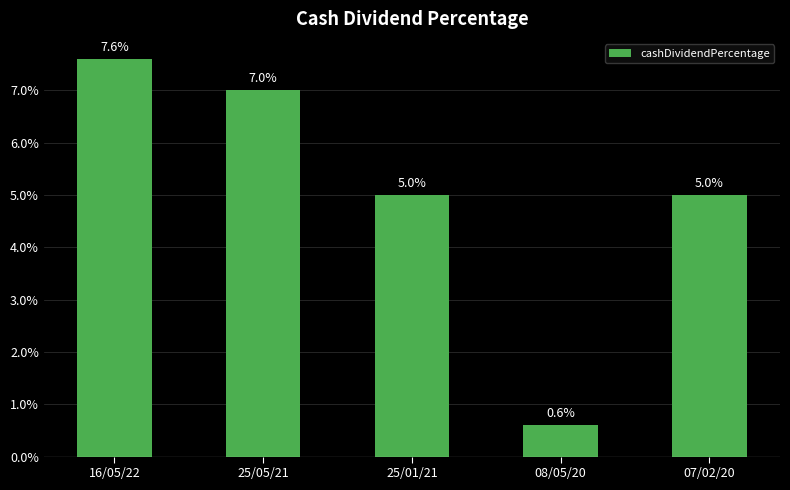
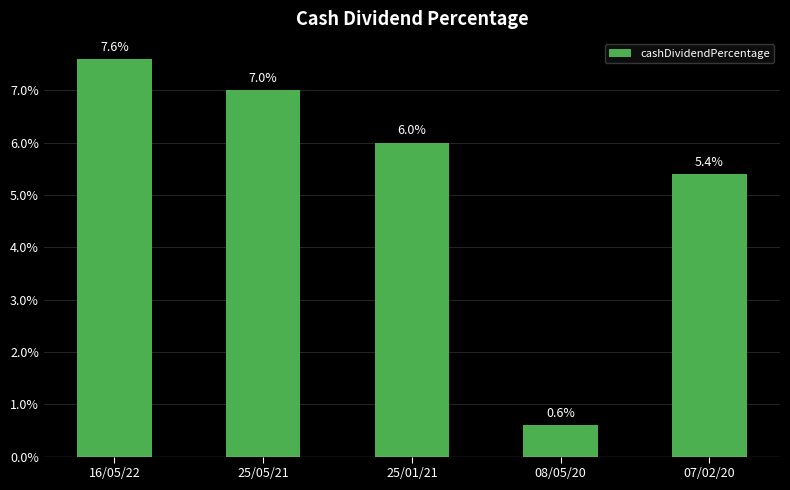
  {
    "16/05/22": "7.6%",
    "25/05/21": "7.0%",
-   "25/01/21": "5.0%",
+   "25/01/21": "6.0%",
    "08/05/20": "0.6%",
-   "07/02/20": "5.0%"
+   "07/02/20": "5.4%"
  }
